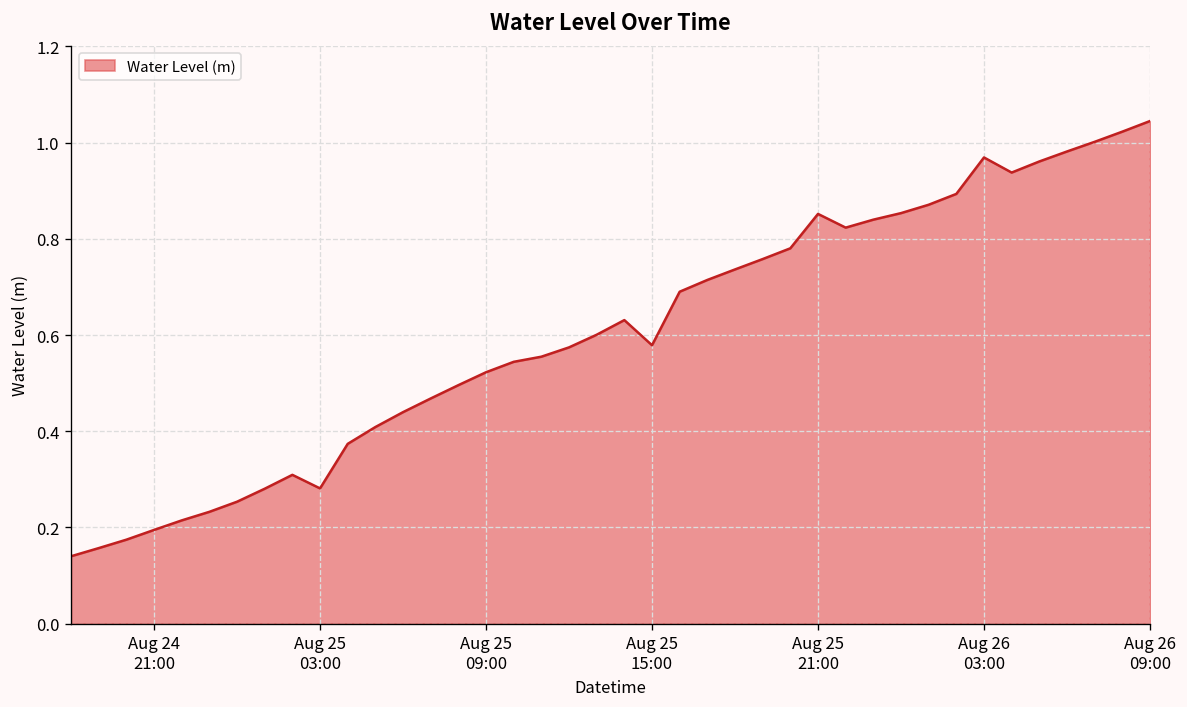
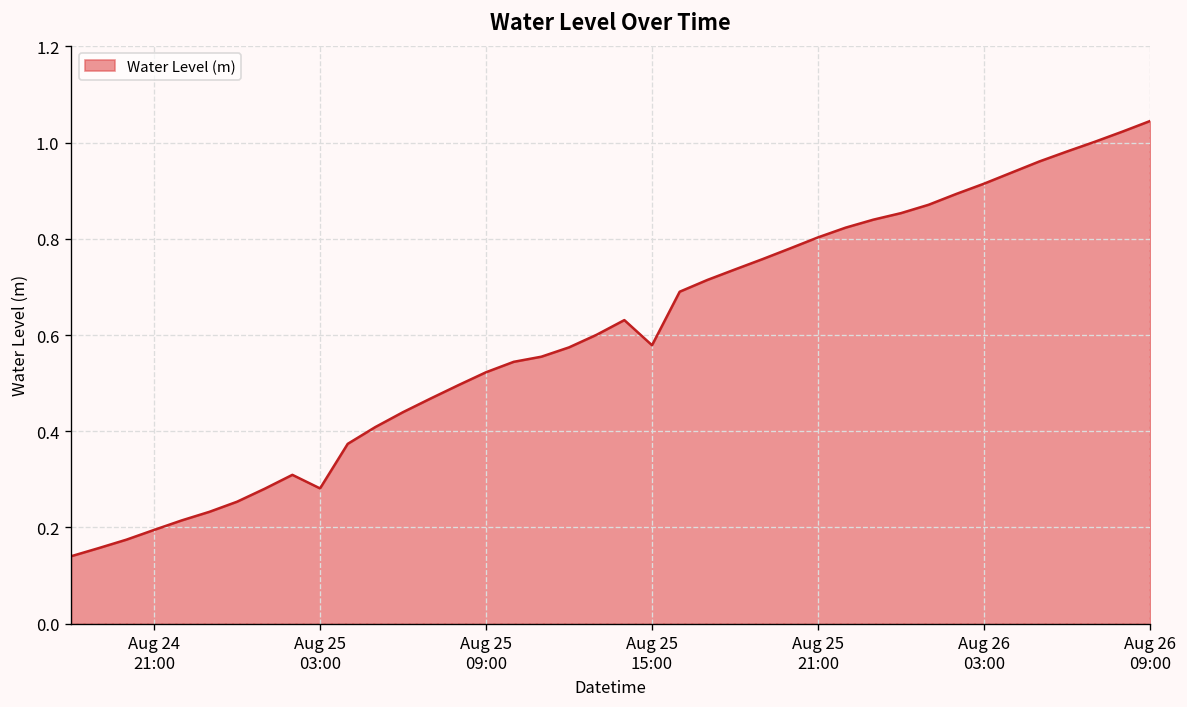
  {
    "Aug 24 21:00": 0.19,
    "Aug 25 03:00": 0.28,
    "Aug 25 09:00": 0.52,
    "Aug 25 15:00": 0.58,
-   "Aug 25 21:00": 0.85,
-   "Aug 26 03:00": 0.97,
+   "Aug 25 21:00": 0.80,
+   "Aug 26 03:00": 0.91,
    "Aug 26 09:00": 1.04
  }
